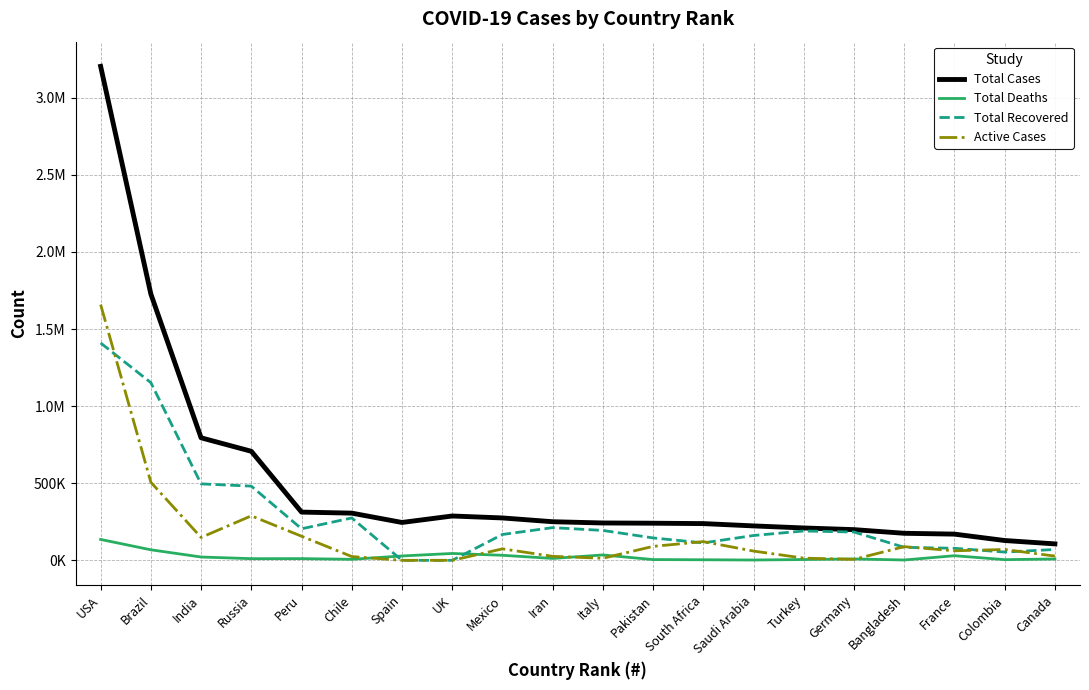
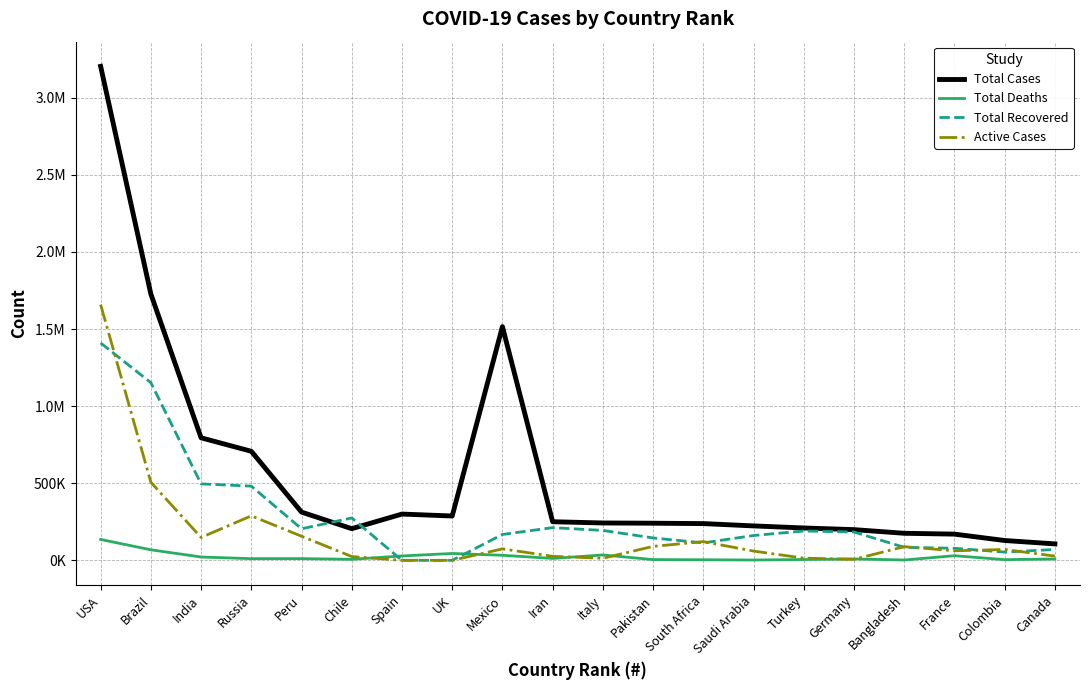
  {
    "Total Cases": {
      "USA": 3200000,
      "Brazil": 1730000,
      "India": 790000,
      "Russia": 710000,
      "Peru": 310000,
-     "Chile": 310000,
-     "Spain": 250000,
+     "Chile": 210000,
+     "Spain": 300000,
      "UK": 290000,
-     "Mexico": 280000,
+     "Mexico": 1520000,
      "Iran": 250000,
      "Italy": 240000,
      "Pakistan": 240000,
      "South Africa": 240000,
      "Saudi Arabia": 220000,
      "Turkey": 210000,
      "Bangladesh": 180000,
      "France": 170000,
      "Colombia": 130000,
      "Canada": 110000
    },
    "Active Cases": {
      "USA": 1660000,
      "Brazil": 510000,
      "India": 150000,
      "Russia": 290000,
      "Peru": 160000,
      "Chile": 20000,
      "Mexico": 70000,
      "Italy": 10000,
      "Pakistan": 90000,
      "Saudi Arabia": 60000,
      "Colombia": 70000,
      "Canada": 30000
    }
  }
